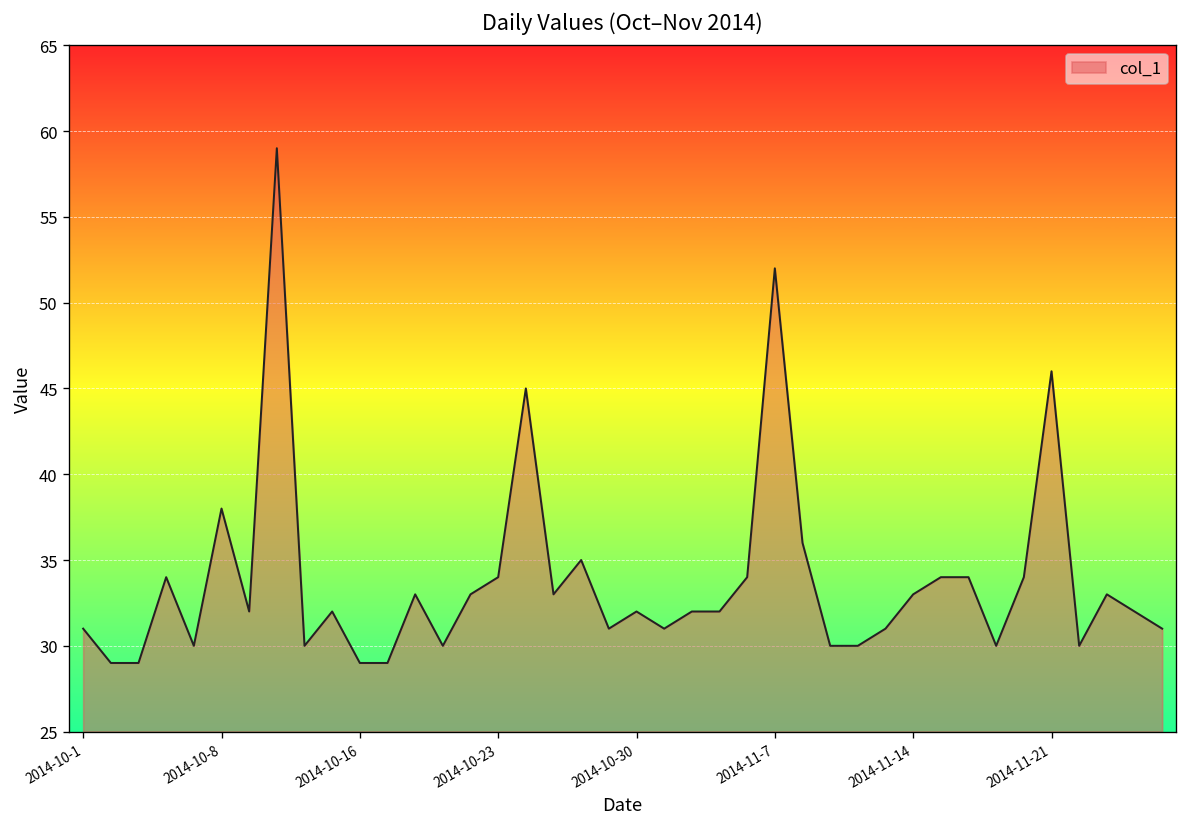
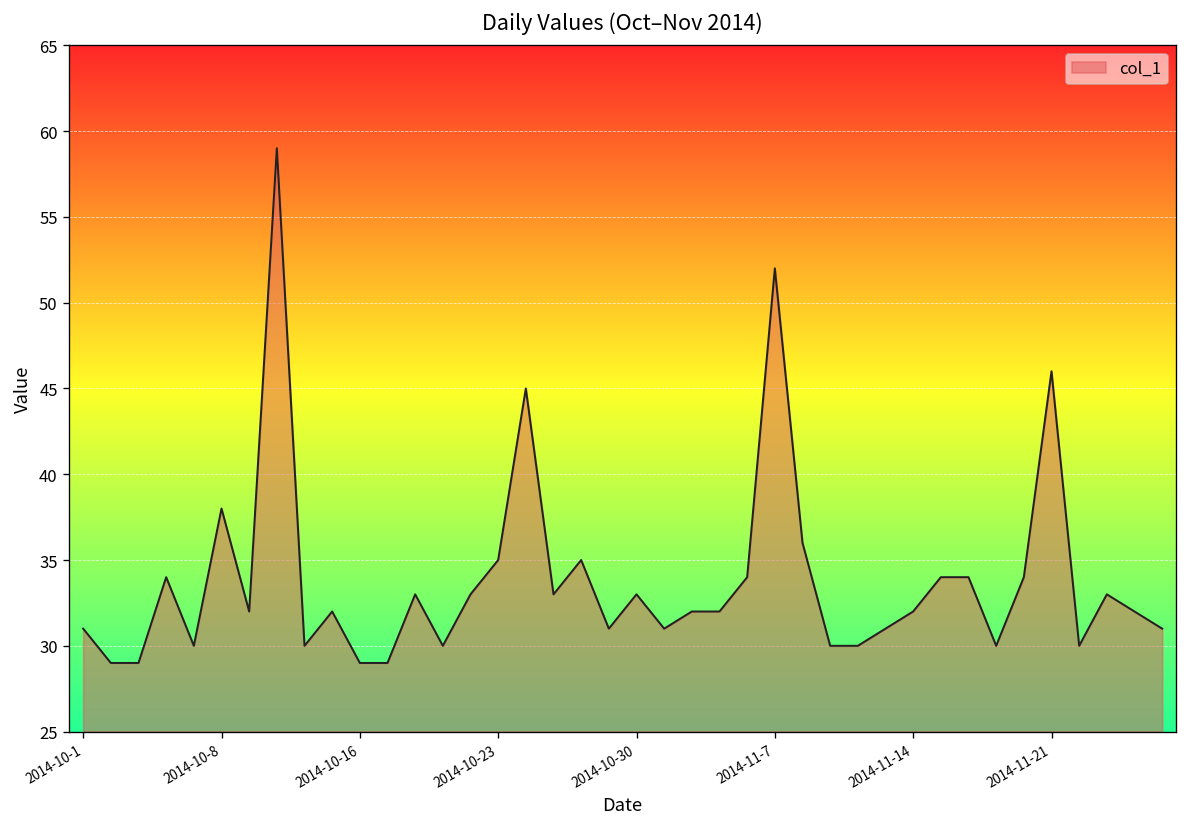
  {
    "2014-10-1": 31,
    "2014-10-8": 38,
    "2014-10-16": 29,
-   "2014-10-23": 34,
-   "2014-10-30": 32,
+   "2014-10-23": 35,
+   "2014-10-30": 33,
    "2014-11-7": 52,
-   "2014-11-14": 33,
+   "2014-11-14": 32,
    "2014-11-21": 46
  }
